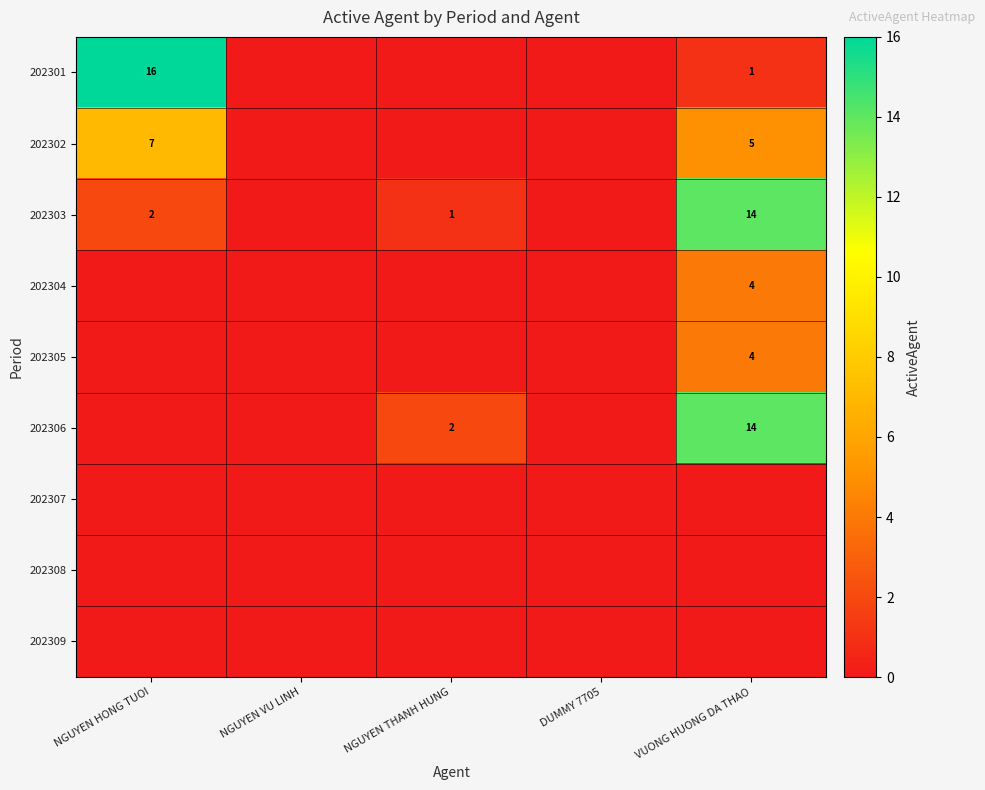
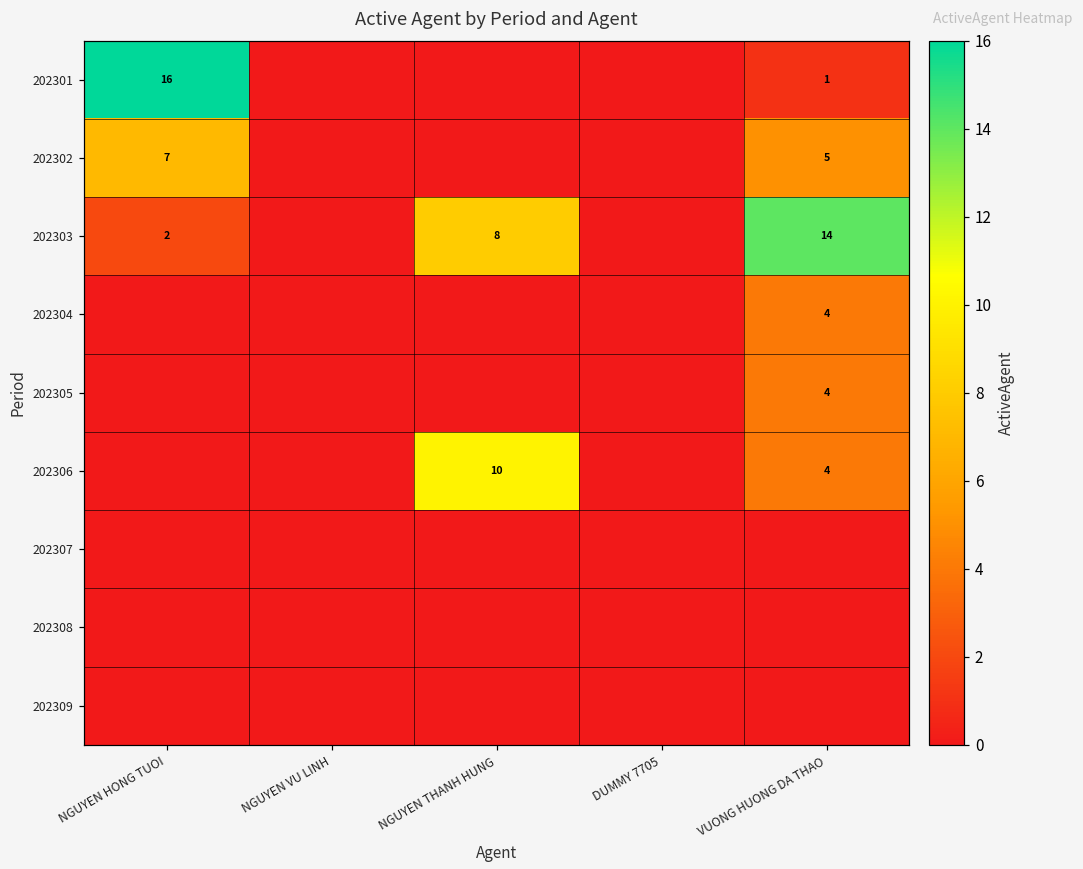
  {
    "202301": {
      "NGUYEN HONG TUOI": 16,
      "VUONG HUONG DA THAO": 1
    },
    "202302": {
      "NGUYEN HONG TUOI": 7,
      "VUONG HUONG DA THAO": 5
    },
    "202303": {
      "NGUYEN HONG TUOI": 2,
-     "NGUYEN THANH HUNG": 1,
+     "NGUYEN THANH HUNG": 8,
      "VUONG HUONG DA THAO": 14
    },
    "202304": {
      "VUONG HUONG DA THAO": 4
    },
    "202305": {
      "VUONG HUONG DA THAO": 4
    },
    "202306": {
-     "NGUYEN THANH HUNG": 2,
-     "VUONG HUONG DA THAO": 14
+     "NGUYEN THANH HUNG": 10,
+     "VUONG HUONG DA THAO": 4
    }
  }
